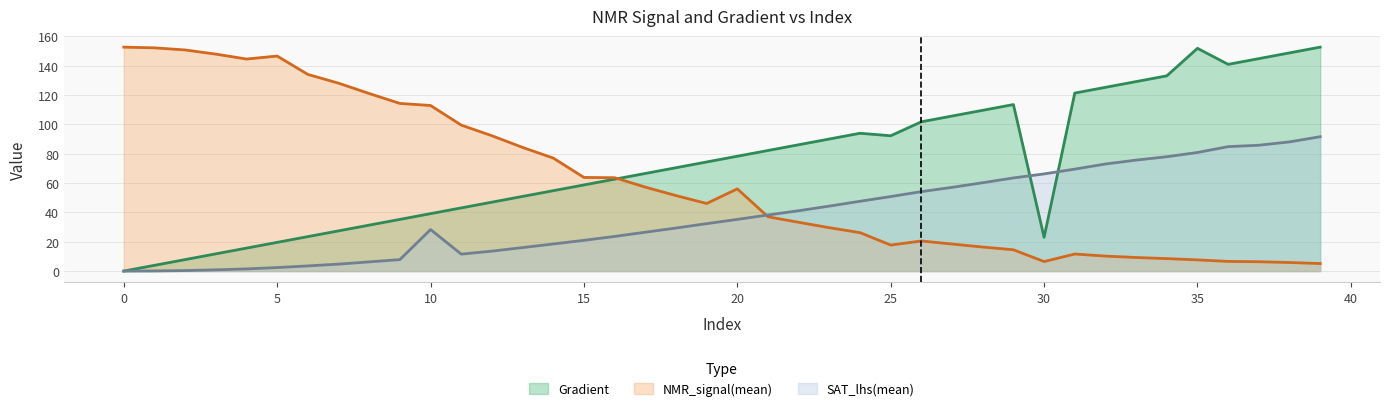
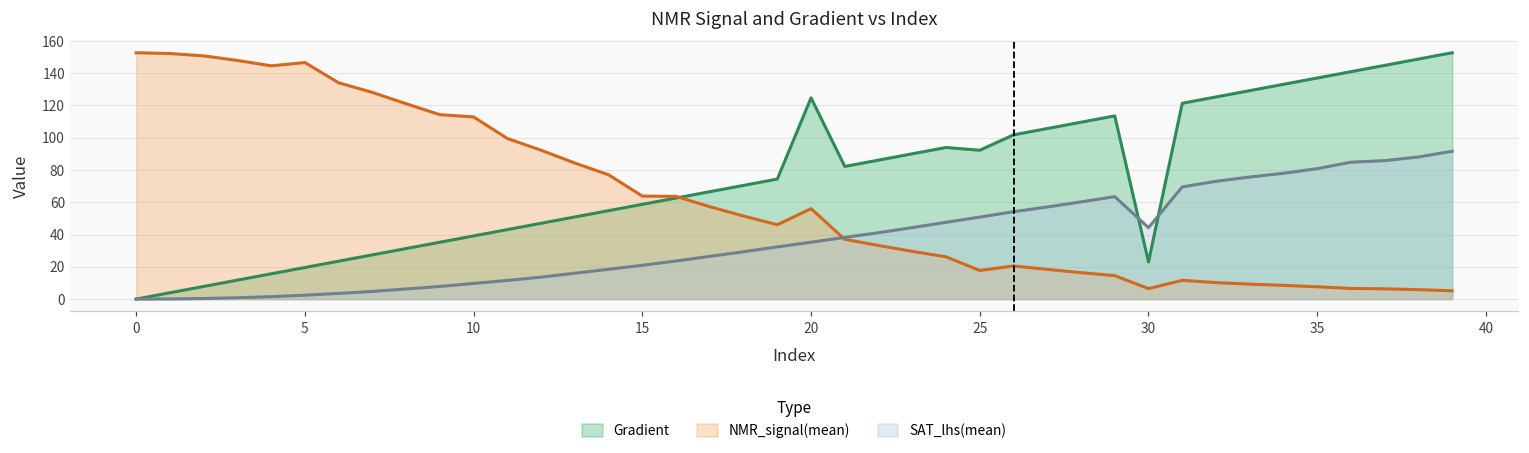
  {
    "Gradient": {
      "5": 20,
      "10": 39,
      "15": 59,
-     "20": 78,
+     "20": 125,
      "25": 92,
      "30": 23,
-     "35": 152
+     "35": 137
    },
    "NMR_signal(mean)": {
      "0": 153,
      "5": 147,
      "10": 113,
      "15": 64,
      "20": 56,
      "25": 18,
      "30": 6,
      "35": 8
    },
    "SAT_lhs(mean)": {
      "5": 2,
-     "10": 28,
+     "10": 10,
      "15": 21,
      "20": 35,
      "25": 51,
-     "30": 66,
+     "30": 44,
      "35": 81
    }
  }
